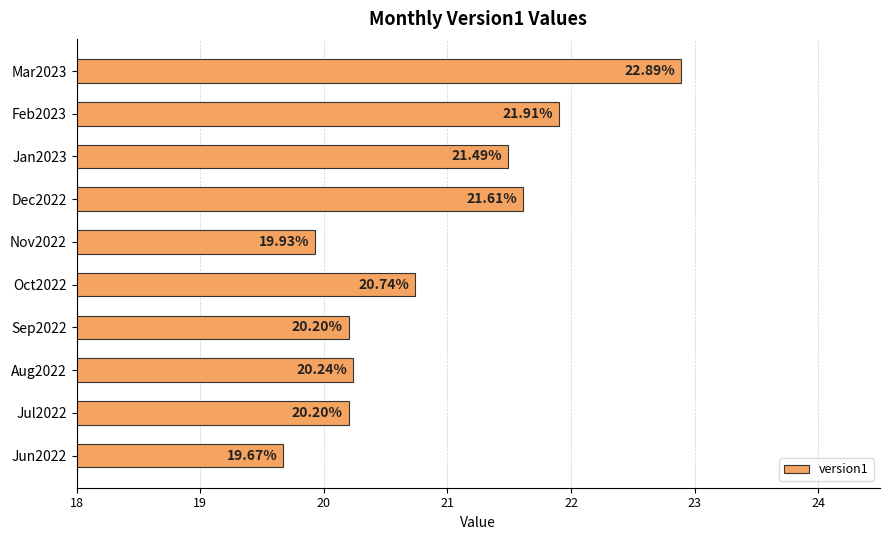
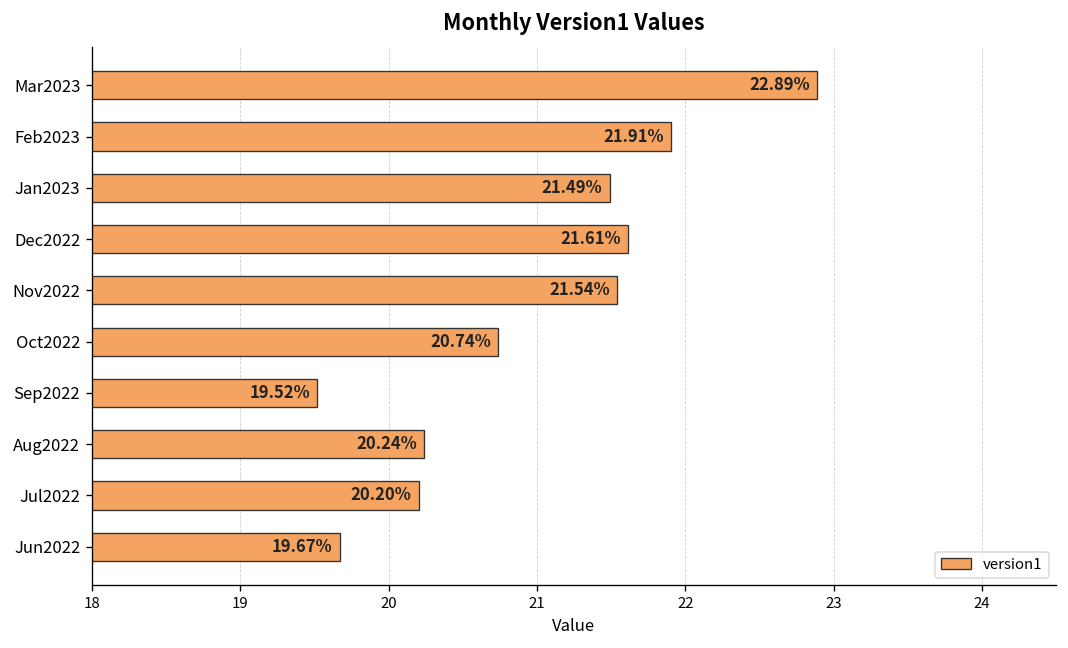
  {
    "Mar2023": "22.89%",
    "Feb2023": "21.91%",
    "Jan2023": "21.49%",
    "Dec2022": "21.61%",
-   "Nov2022": "19.93%",
+   "Nov2022": "21.54%",
    "Oct2022": "20.74%",
-   "Sep2022": "20.20%",
+   "Sep2022": "19.52%",
    "Aug2022": "20.24%",
    "Jul2022": "20.20%",
    "Jun2022": "19.67%"
  }
